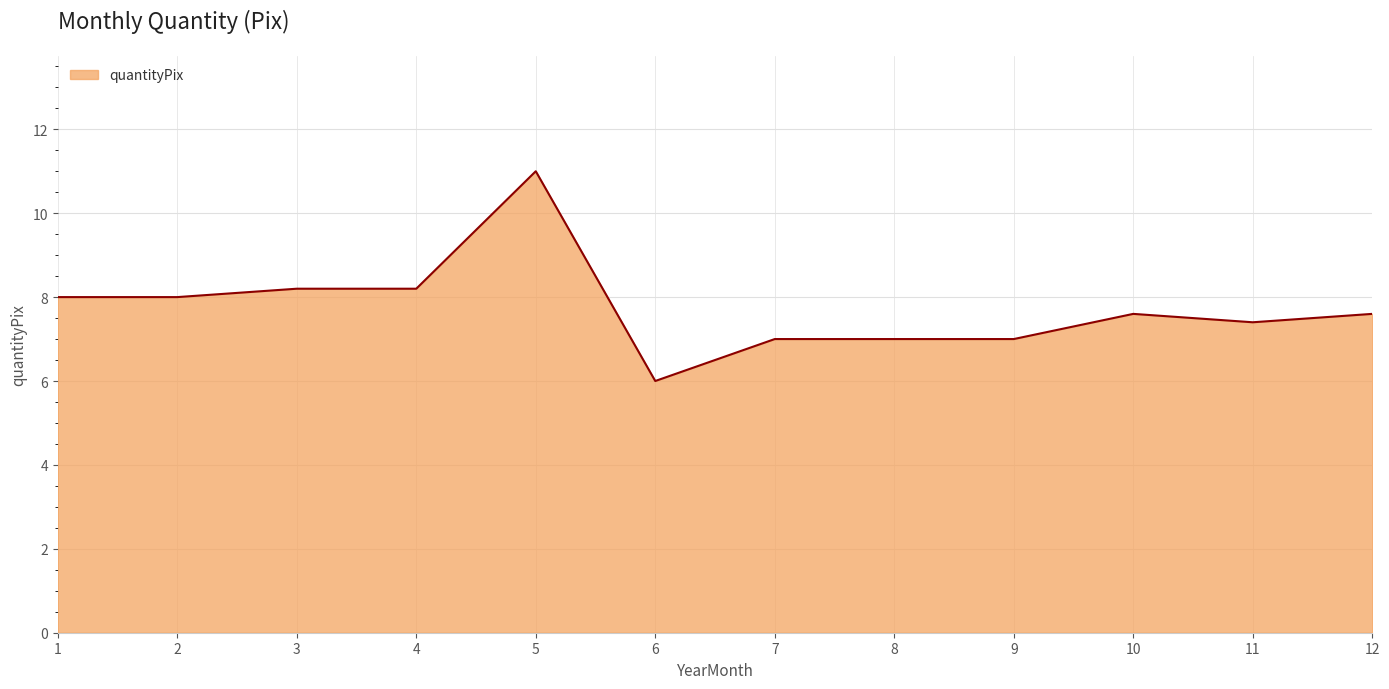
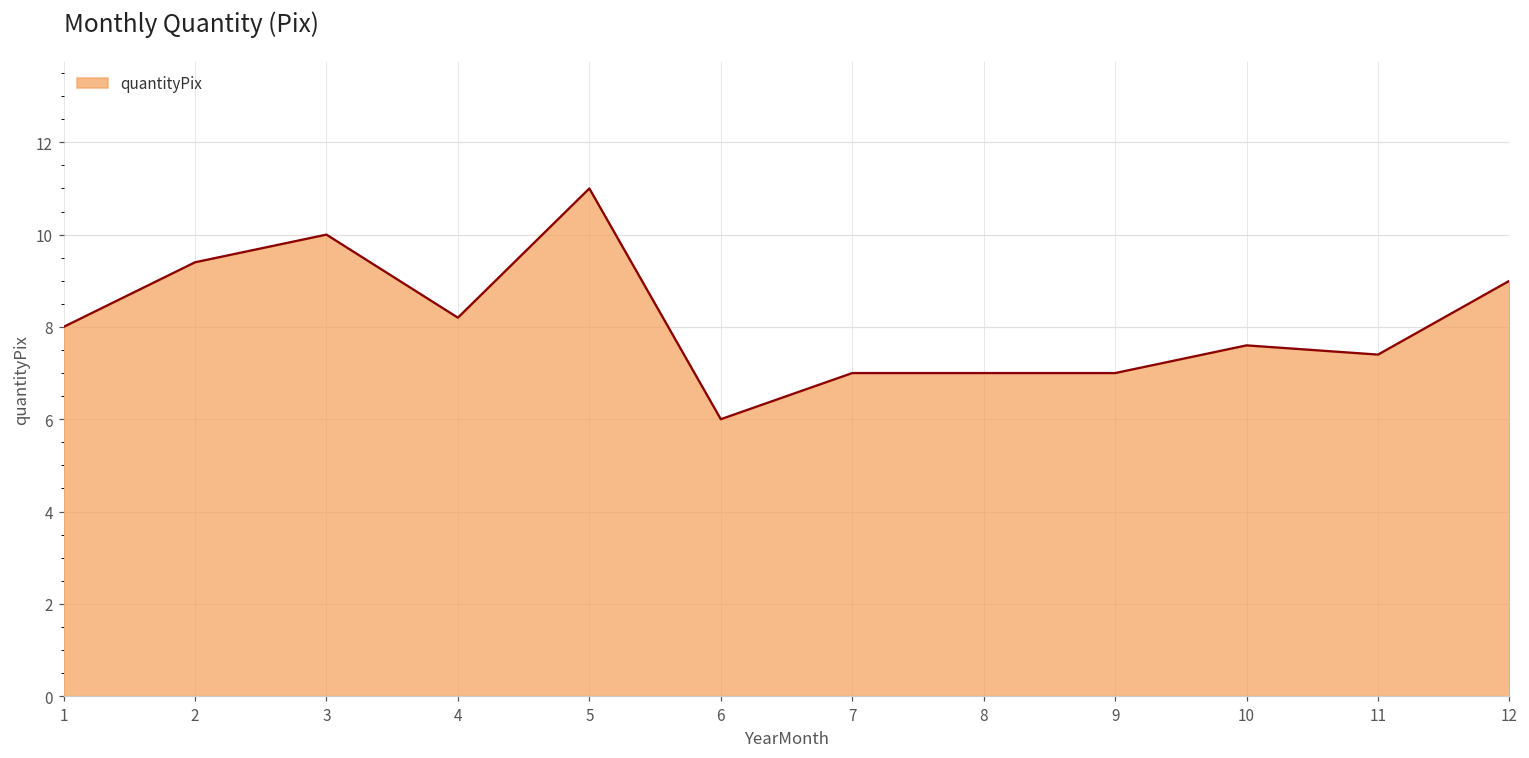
  {
    "1": 8.0,
-   "2": 8.0,
-   "3": 8.2,
+   "2": 9.4,
+   "3": 10.0,
    "4": 8.2,
    "5": 11.0,
    "6": 6.0,
    "7": 7.0,
    "8": 7.0,
    "9": 7.0,
    "10": 7.6,
    "11": 7.4,
-   "12": 7.6
+   "12": 9.0
  }
